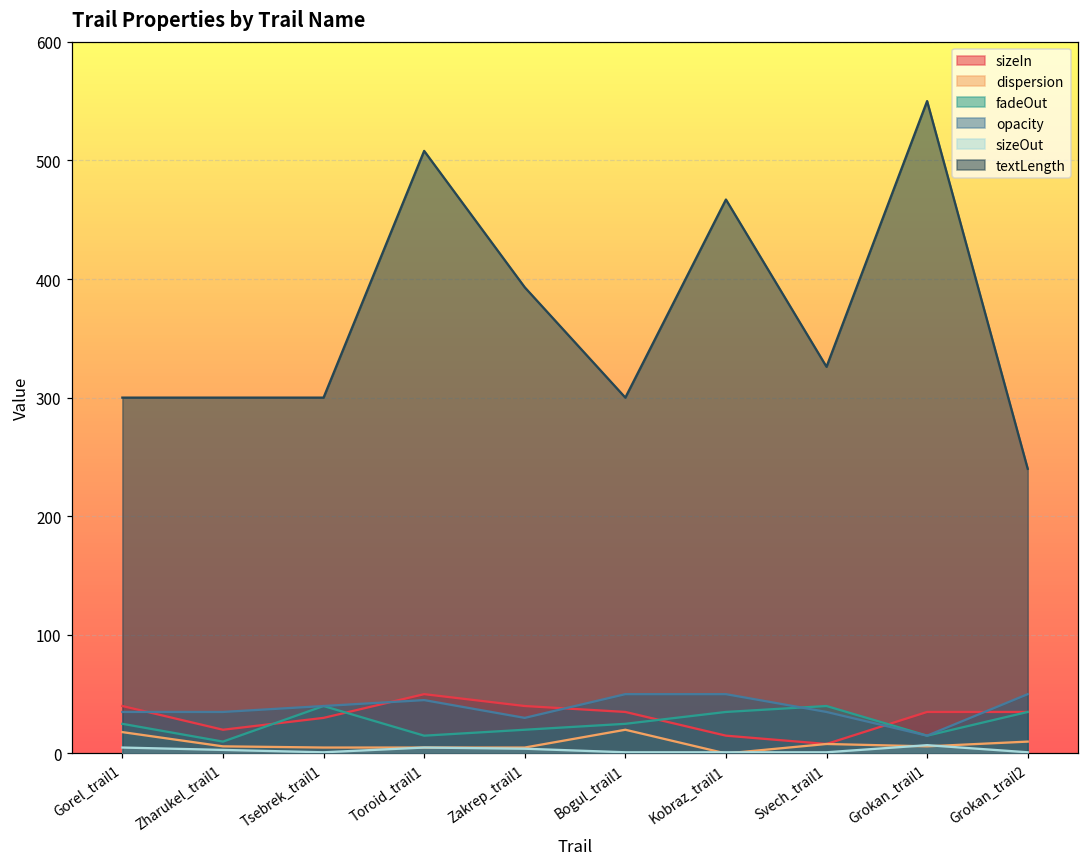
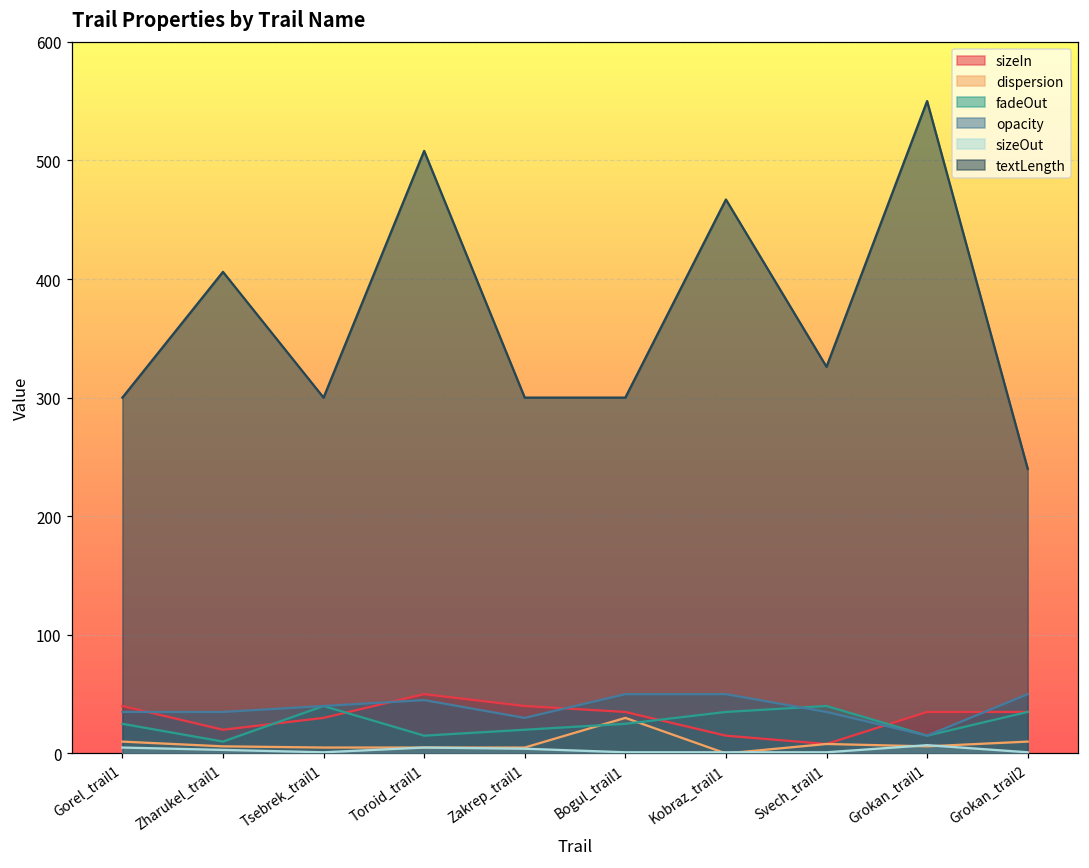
  {
    "sizeIn": {
      "Gorel_trail1": 40,
      "Zharukel_trail1": 20,
      "Tsebrek_trail1": 30,
      "Toroid_trail1": 50,
      "Zakrep_trail1": 40,
      "Bogul_trail1": 35,
      "Kobraz_trail1": 15,
      "Grokan_trail1": 35
    },
    "dispersion": {
-     "Gorel_trail1": 18,
+     "Gorel_trail1": 10,
      "Zharukel_trail1": 6,
      "Tsebrek_trail1": 5,
-     "Bogul_trail1": 20,
+     "Bogul_trail1": 30,
      "Grokan_trail2": 10
    },
    "sizeOut": {
      "Gorel_trail1": 5,
      "Zharukel_trail1": 3,
      "Tsebrek_trail1": 1,
      "Bogul_trail1": 1,
      "Svech_trail1": 1,
      "Grokan_trail2": 1
    },
    "textLength": {
      "Gorel_trail1": 300,
-     "Zharukel_trail1": 300,
+     "Zharukel_trail1": 406,
      "Tsebrek_trail1": 300,
      "Toroid_trail1": 508,
-     "Zakrep_trail1": 393,
+     "Zakrep_trail1": 300,
      "Bogul_trail1": 300,
      "Kobraz_trail1": 467,
      "Svech_trail1": 326,
      "Grokan_trail1": 550,
      "Grokan_trail2": 240
    }
  }
